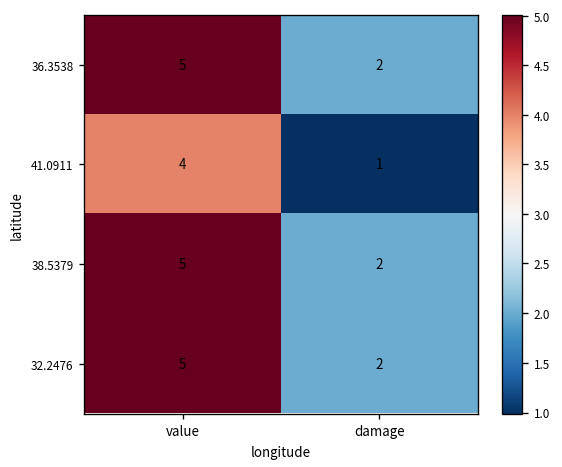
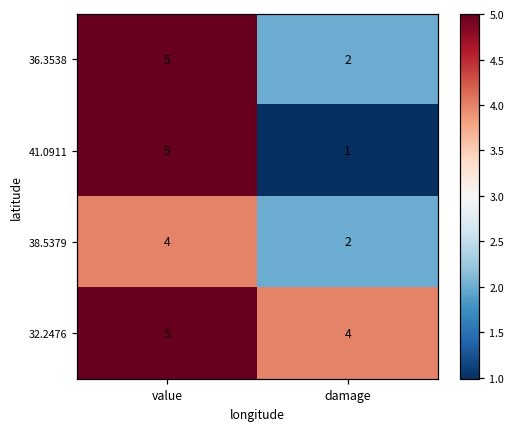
  {
    "36.3538": {
      "value": 5,
      "damage": 2
    },
    "41.0911": {
-     "value": 4,
+     "value": 5,
      "damage": 1
    },
    "38.5379": {
-     "value": 5,
+     "value": 4,
      "damage": 2
    },
    "32.2476": {
      "value": 5,
-     "damage": 2
+     "damage": 4
    }
  }
